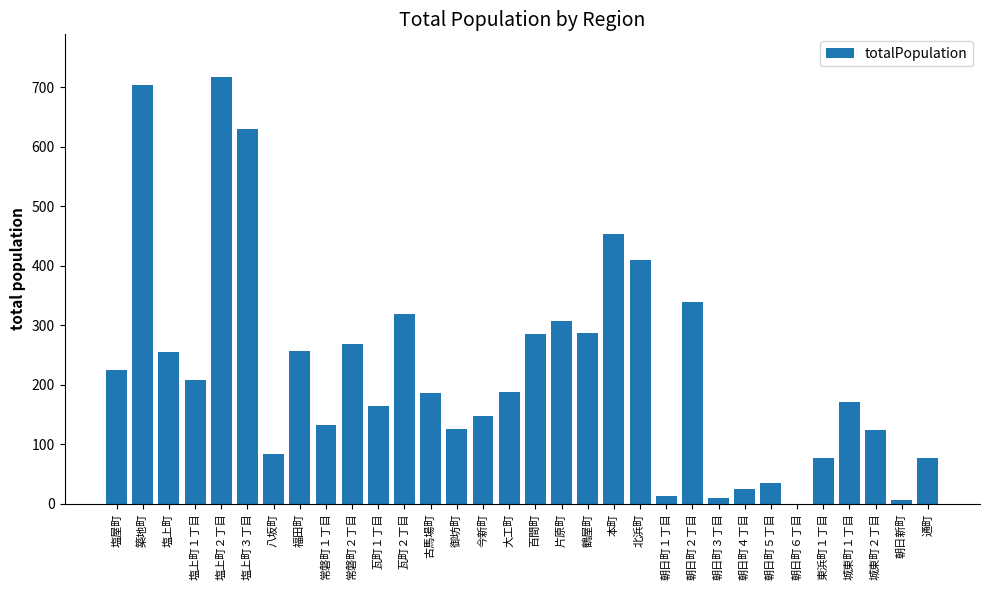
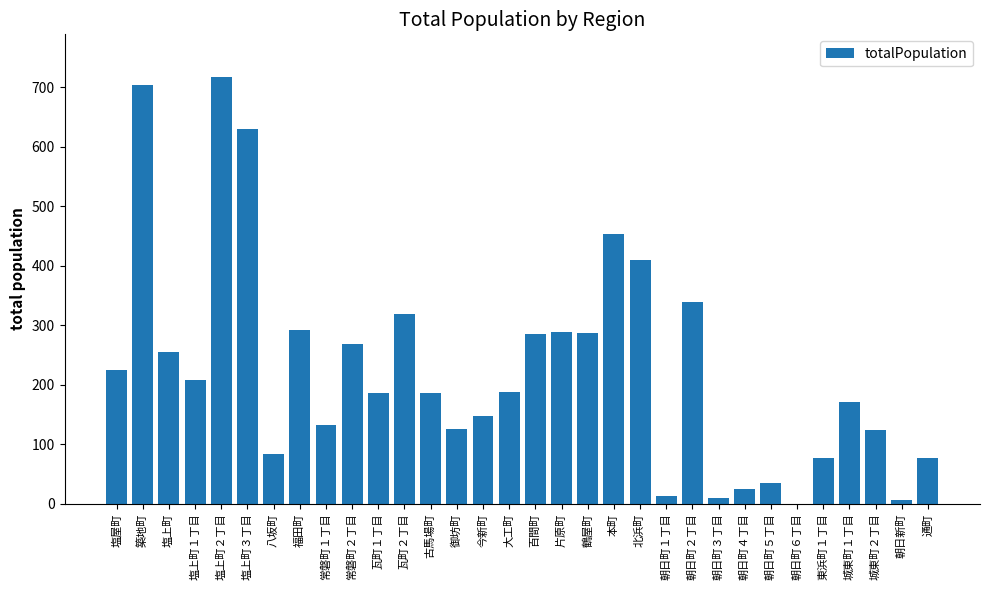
  {
    "塩屋町": 230,
    "築地町": 700,
    "塩上町": 260,
    "塩上町１丁目": 210,
    "塩上町２丁目": 720,
    "塩上町３丁目": 630,
    "八坂町": 80,
-   "福田町": 260,
+   "福田町": 290,
    "常磐町１丁目": 130,
    "常磐町２丁目": 270,
-   "瓦町１丁目": 160,
+   "瓦町１丁目": 190,
    "瓦町２丁目": 320,
    "古馬場町": 190,
    "御坊町": 130,
    "今新町": 150,
    "大工町": 190,
    "百間町": 290,
-   "片原町": 310,
+   "片原町": 290,
    "鶴屋町": 290,
    "本町": 450,
    "北浜町": 410,
    "朝日町１丁目": 10,
    "朝日町２丁目": 340,
    "朝日町３丁目": 10,
    "朝日町４丁目": 20,
    "朝日町５丁目": 30,
    "朝日町６丁目": 0,
    "東浜町１丁目": 80,
    "城東町１丁目": 170,
    "城東町２丁目": 120,
    "朝日新町": 10,
    "通町": 80
  }
